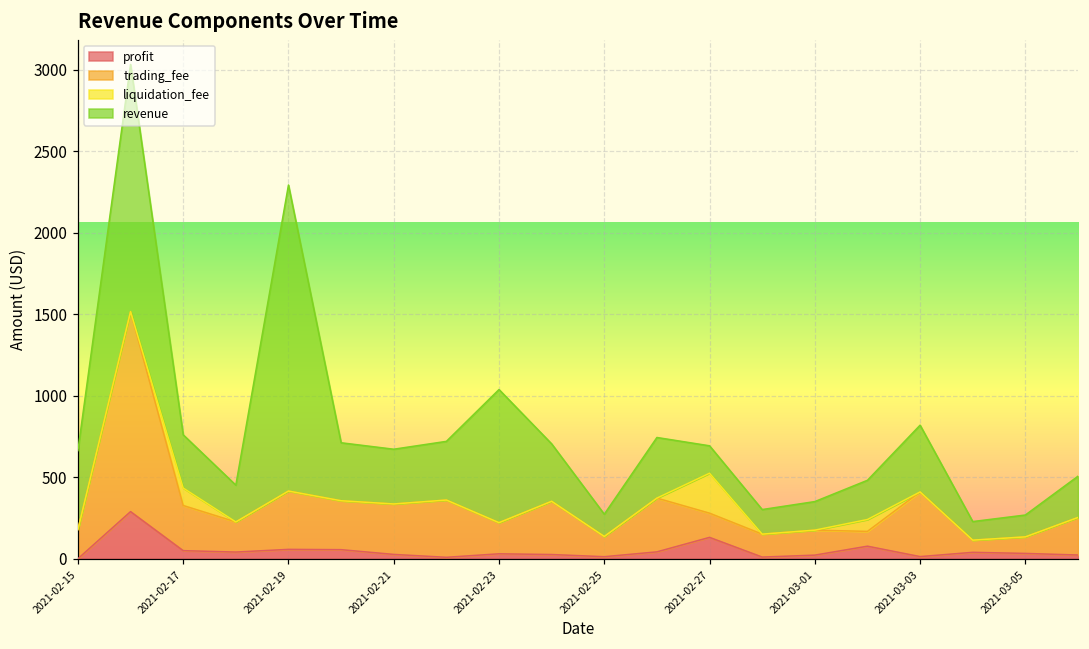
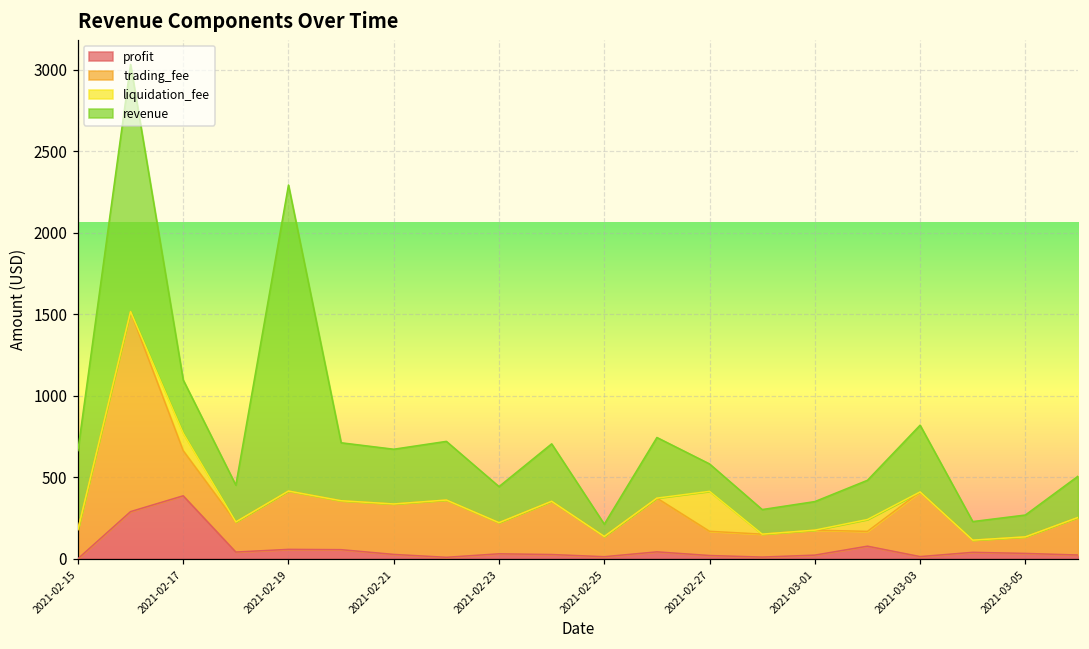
  {
    "profit": {
      "2021-02-15": 0,
-     "2021-02-17": 50,
+     "2021-02-17": 390,
      "2021-02-19": 60,
      "2021-02-21": 30,
      "2021-02-23": 30,
      "2021-02-25": 10,
-     "2021-02-27": 130,
+     "2021-02-27": 20,
      "2021-03-01": 20,
      "2021-03-03": 10,
      "2021-03-05": 30
    },
    "trading_fee": {
      "2021-02-17": 280,
      "2021-02-27": 150
    },
    "liquidation_fee": {
      "2021-02-17": 110,
      "2021-02-27": 250
    },
    "revenue": {
      "2021-02-15": 480,
      "2021-02-17": 330,
      "2021-02-19": 1880,
      "2021-02-21": 340,
-     "2021-02-23": 820,
-     "2021-02-25": 140,
+     "2021-02-23": 220,
+     "2021-02-25": 80,
      "2021-02-27": 170,
      "2021-03-01": 180,
      "2021-03-03": 410,
      "2021-03-05": 130
    }
  }
